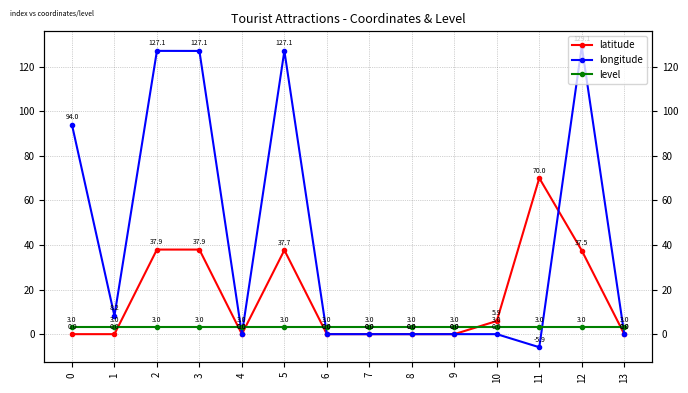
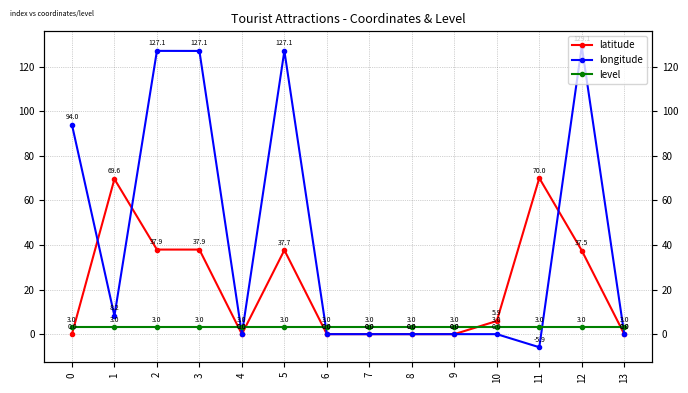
  {
    "latitude": {
-     "1": 0.0,
+     "1": 69.6,
      "2": 37.9,
      "3": 37.9,
      "5": 37.7,
      "11": 70.0,
      "12": 37.5
    },
    "longitude": {
      "0": 94.0,
      "1": 8.2,
      "2": 127.1,
      "3": 127.1,
      "5": 127.1,
      "11": -5.9
    },
    "level": {
      "2": 3.0,
      "3": 3.0,
      "5": 3.0,
      "11": 3.0,
      "12": 3.0
    }
  }
